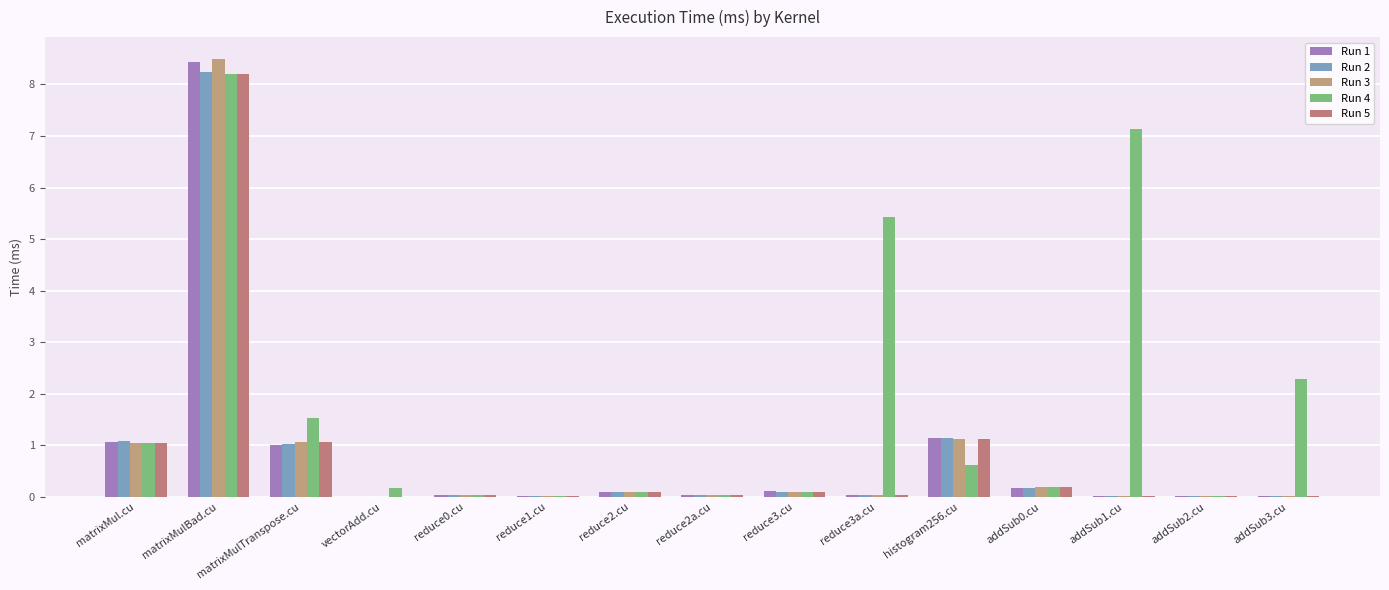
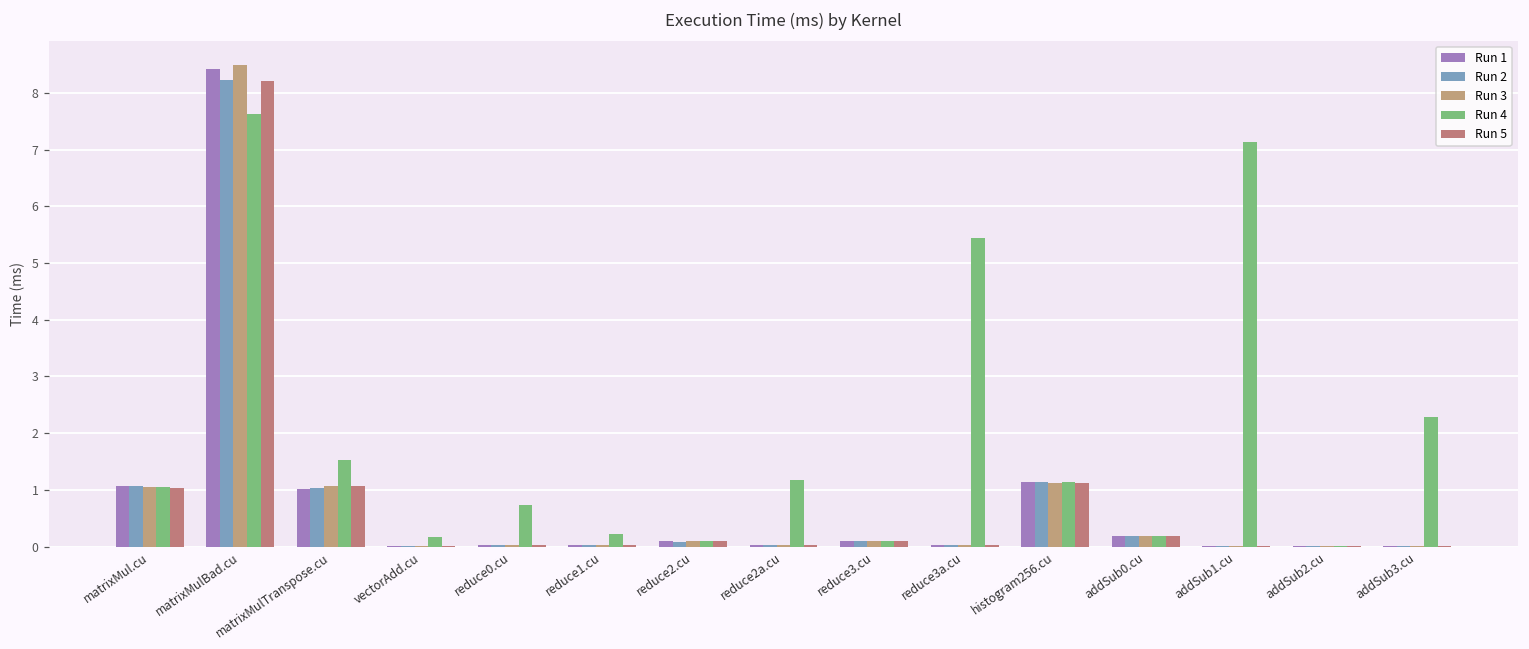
  {
    "Run 4": {
      "matrixMul.cu": 1.0,
-     "matrixMulBad.cu": 8.2,
+     "matrixMulBad.cu": 7.6,
      "matrixMulTranspose.cu": 1.5,
      "vectorAdd.cu": 0.2,
-     "reduce0.cu": 0.0,
-     "reduce1.cu": 0.0,
+     "reduce0.cu": 0.7,
+     "reduce1.cu": 0.2,
      "reduce2.cu": 0.1,
-     "reduce2a.cu": 0.0,
+     "reduce2a.cu": 1.2,
      "reduce3.cu": 0.1,
      "reduce3a.cu": 5.4,
-     "histogram256.cu": 0.6,
+     "histogram256.cu": 1.1,
      "addSub0.cu": 0.2,
      "addSub1.cu": 7.1,
      "addSub3.cu": 2.3
    }
  }
